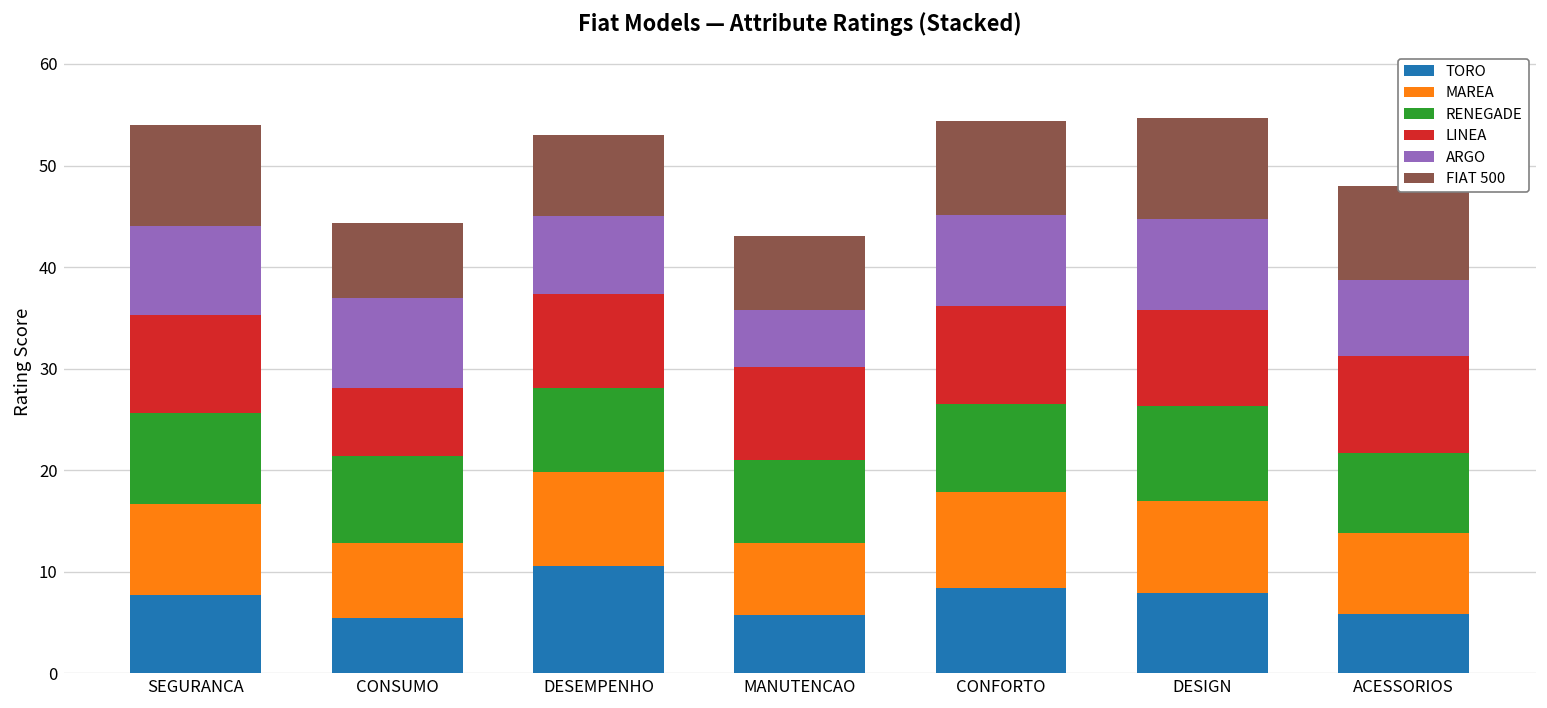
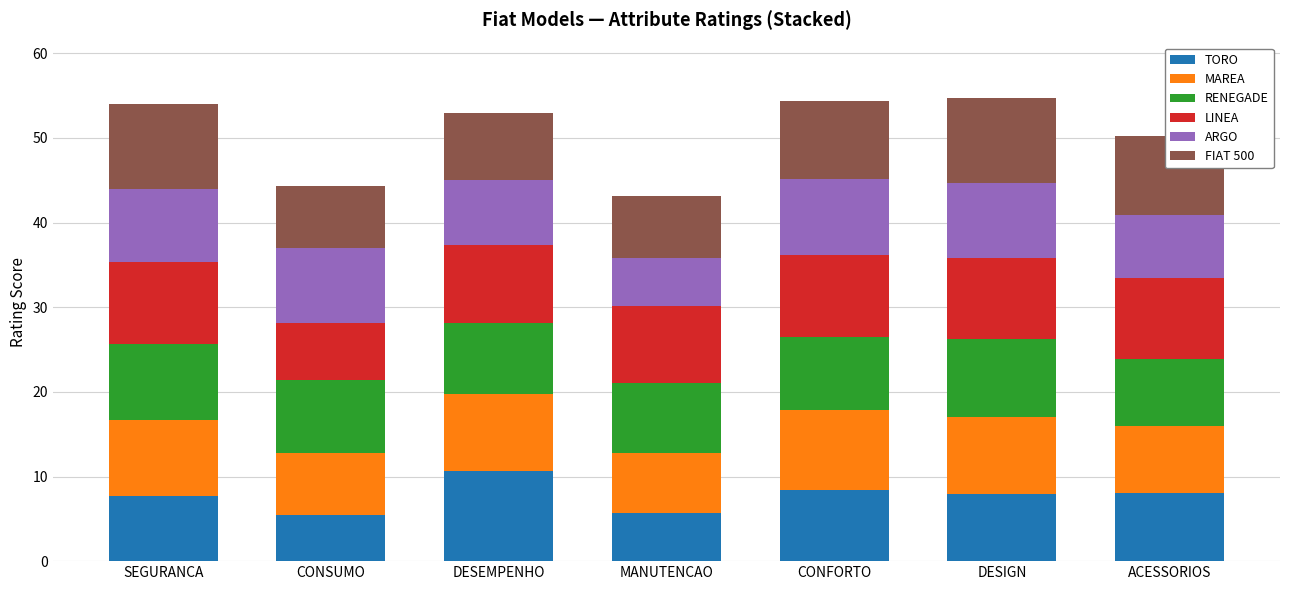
  {
    "TORO": {
      "SEGURANCA": 8,
      "CONSUMO": 6,
      "DESEMPENHO": 11,
      "MANUTENCAO": 6,
      "CONFORTO": 8,
      "DESIGN": 8,
-     "ACESSORIOS": 6
+     "ACESSORIOS": 8
    },
    "MAREA": {
      "SEGURANCA": 9,
      "CONSUMO": 7,
      "DESEMPENHO": 9,
      "MANUTENCAO": 7,
      "CONFORTO": 10,
      "DESIGN": 9,
      "ACESSORIOS": 8
    },
    "RENEGADE": {
      "SEGURANCA": 9,
      "CONSUMO": 9,
      "DESEMPENHO": 8,
      "MANUTENCAO": 8,
      "CONFORTO": 9,
      "DESIGN": 9,
      "ACESSORIOS": 8
    },
    "LINEA": {
      "SEGURANCA": 10,
      "CONSUMO": 7,
      "DESEMPENHO": 9,
      "MANUTENCAO": 9,
      "CONFORTO": 10,
      "DESIGN": 10,
      "ACESSORIOS": 10
    },
    "ARGO": {
      "SEGURANCA": 9,
      "CONSUMO": 9,
      "DESEMPENHO": 8,
      "MANUTENCAO": 6,
      "CONFORTO": 9,
      "DESIGN": 9,
      "ACESSORIOS": 8
    },
    "FIAT 500": {
      "SEGURANCA": 10,
      "CONSUMO": 7,
      "DESEMPENHO": 8,
      "MANUTENCAO": 7,
      "CONFORTO": 9,
      "DESIGN": 10
    }
  }
